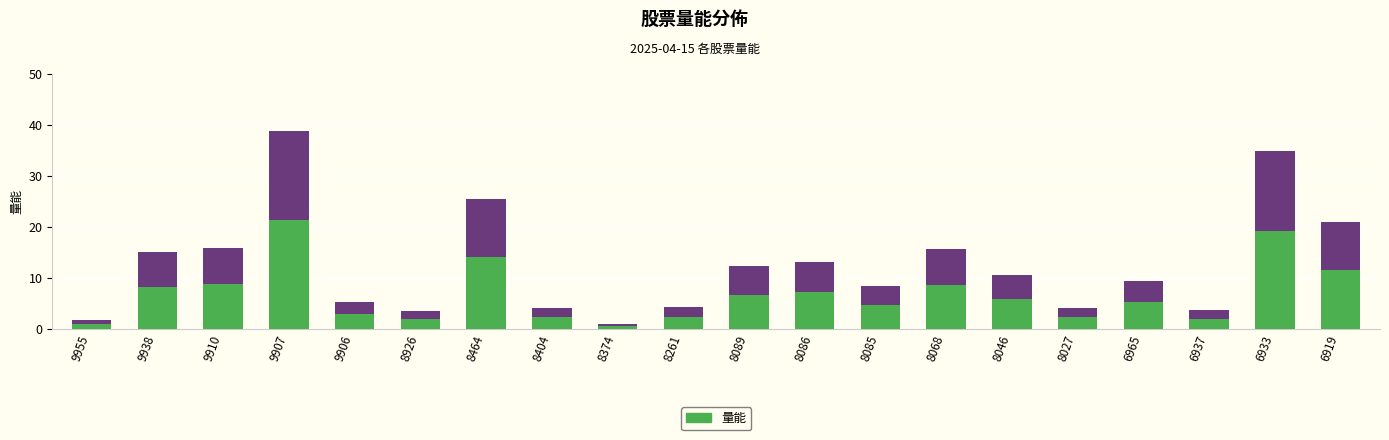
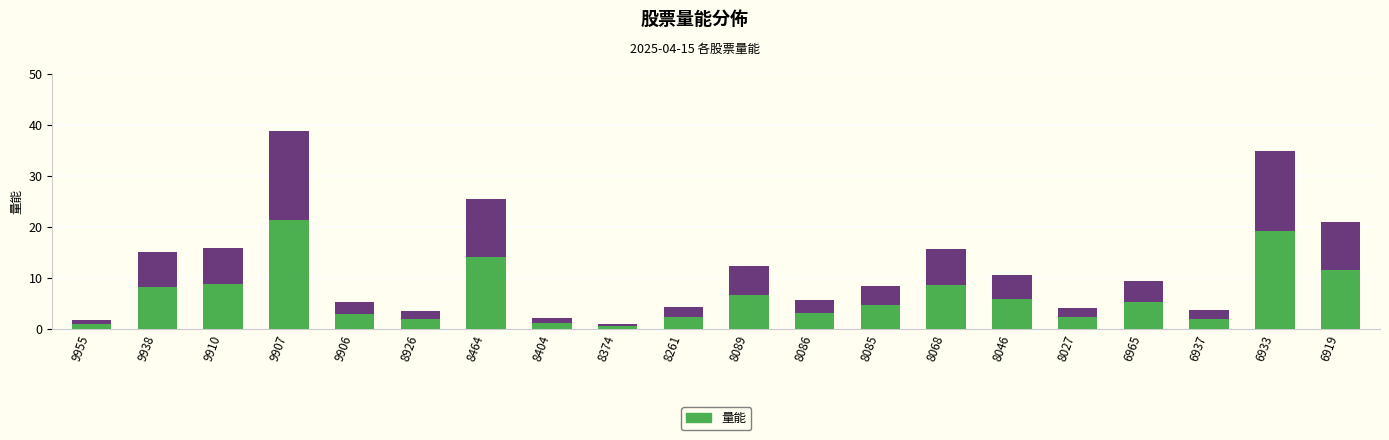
  {
    "量能": {
      "9955": 2,
      "9938": 15,
      "9910": 16,
      "9907": 39,
      "9906": 5,
      "8926": 3,
      "8464": 26,
-     "8404": 4,
+     "8404": 2,
      "8374": 1,
      "8261": 4,
      "8089": 12,
-     "8086": 13,
+     "8086": 6,
      "8085": 8,
      "8068": 16,
      "8046": 11,
      "8027": 4,
      "6965": 9,
      "6937": 4,
      "6933": 35,
      "6919": 21
    }
  }
